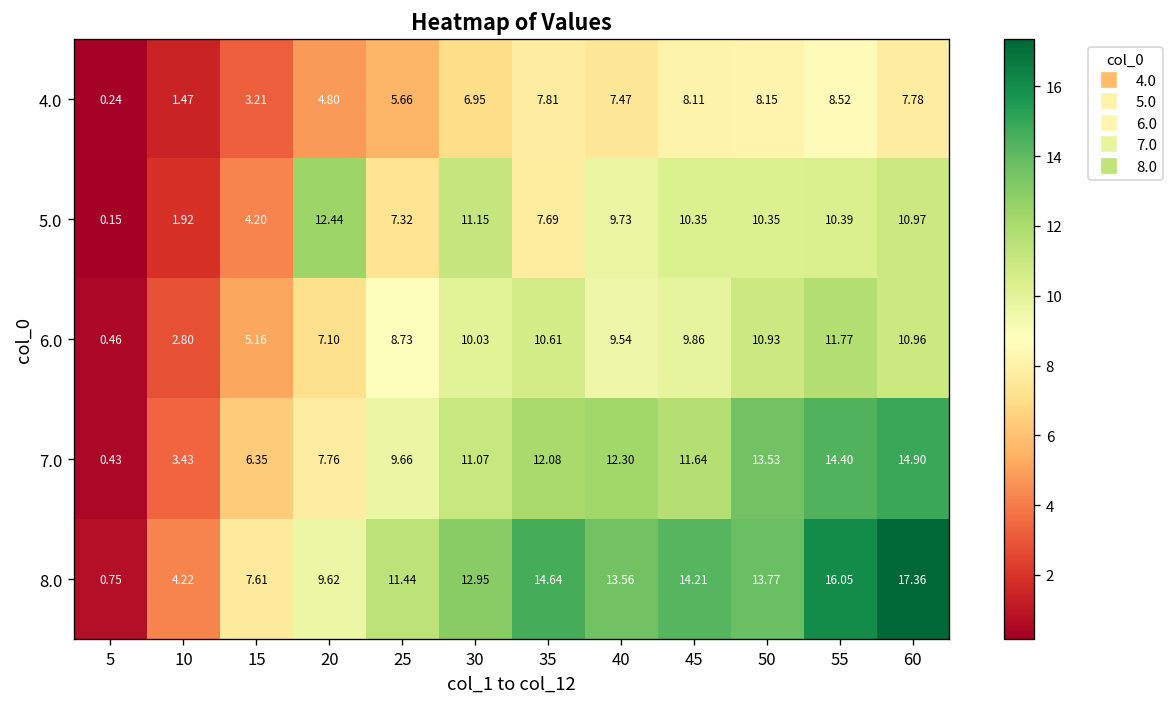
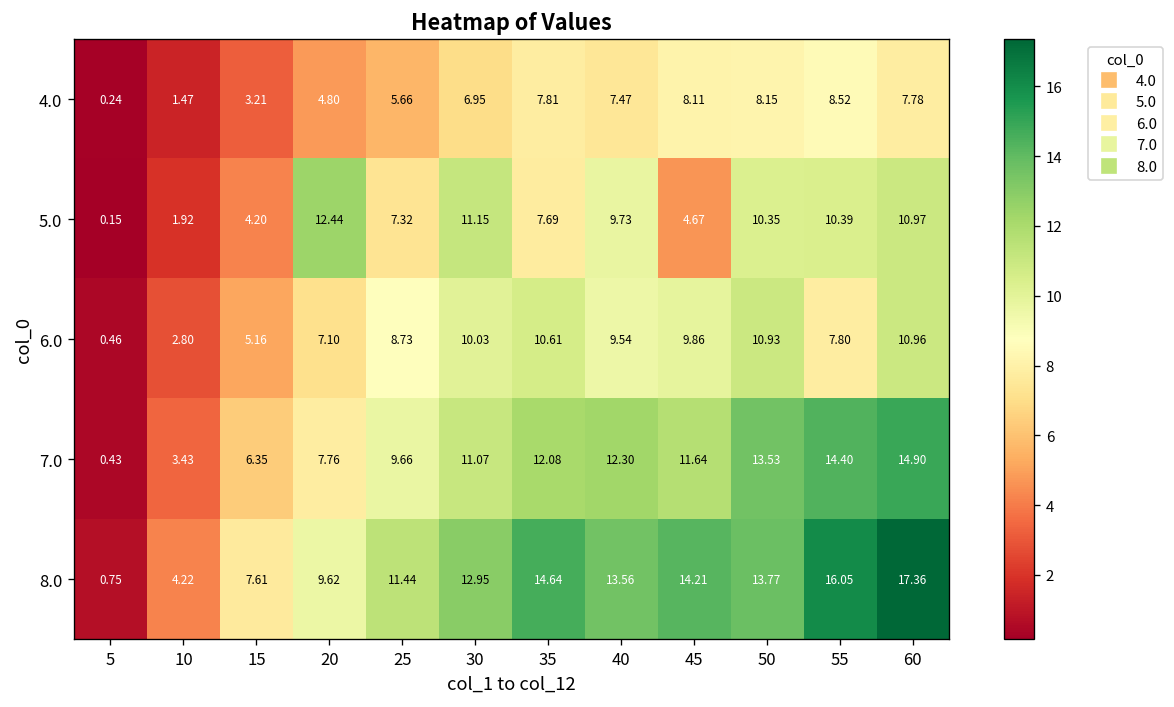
  {
    "4.0": {
      "5": 0.24,
      "10": 1.47,
      "15": 3.21,
      "20": 4.80,
      "25": 5.66,
      "30": 6.95,
      "35": 7.81,
      "40": 7.47,
      "45": 8.11,
      "50": 8.15,
      "55": 8.52,
      "60": 7.78
    },
    "5.0": {
      "5": 0.15,
      "10": 1.92,
      "15": 4.20,
      "20": 12.44,
      "25": 7.32,
      "30": 11.15,
      "35": 7.69,
      "40": 9.73,
-     "45": 10.35,
+     "45": 4.67,
      "50": 10.35,
      "55": 10.39,
      "60": 10.97
    },
    "6.0": {
      "5": 0.46,
      "10": 2.80,
      "15": 5.16,
      "20": 7.10,
      "25": 8.73,
      "30": 10.03,
      "35": 10.61,
      "40": 9.54,
      "45": 9.86,
      "50": 10.93,
-     "55": 11.77,
+     "55": 7.80,
      "60": 10.96
    },
    "7.0": {
      "5": 0.43,
      "10": 3.43,
      "15": 6.35,
      "20": 7.76,
      "25": 9.66,
      "30": 11.07,
      "35": 12.08,
      "40": 12.30,
      "45": 11.64,
      "50": 13.53,
      "55": 14.40,
      "60": 14.90
    },
    "8.0": {
      "5": 0.75,
      "10": 4.22,
      "15": 7.61,
      "20": 9.62,
      "25": 11.44,
      "30": 12.95,
      "35": 14.64,
      "40": 13.56,
      "45": 14.21,
      "50": 13.77,
      "55": 16.05,
      "60": 17.36
    }
  }
